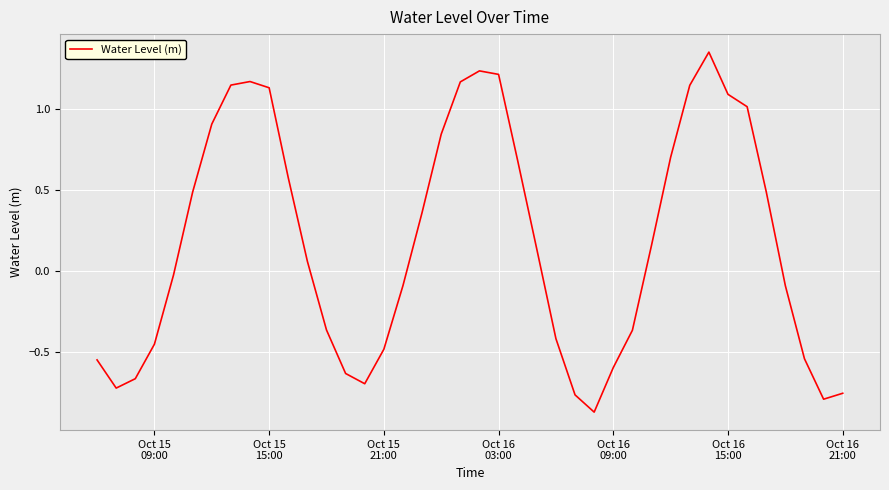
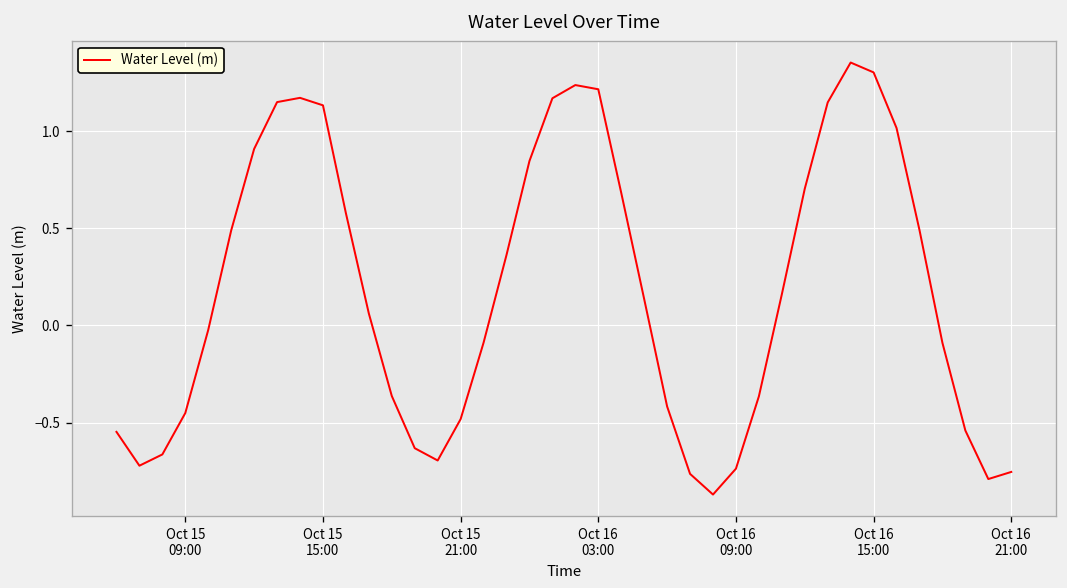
  {
    "Oct 15 09:00": -0.45,
    "Oct 15 15:00": 1.13,
    "Oct 15 21:00": -0.48,
    "Oct 16 03:00": 1.22,
-   "Oct 16 09:00": -0.60,
-   "Oct 16 15:00": 1.09,
+   "Oct 16 09:00": -0.74,
+   "Oct 16 15:00": 1.30,
    "Oct 16 21:00": -0.75
  }
